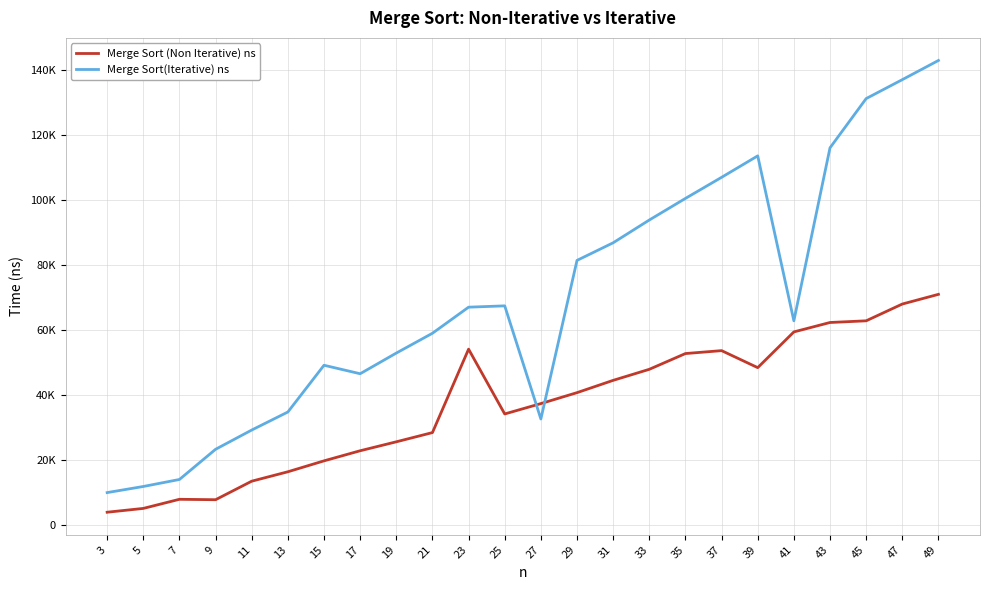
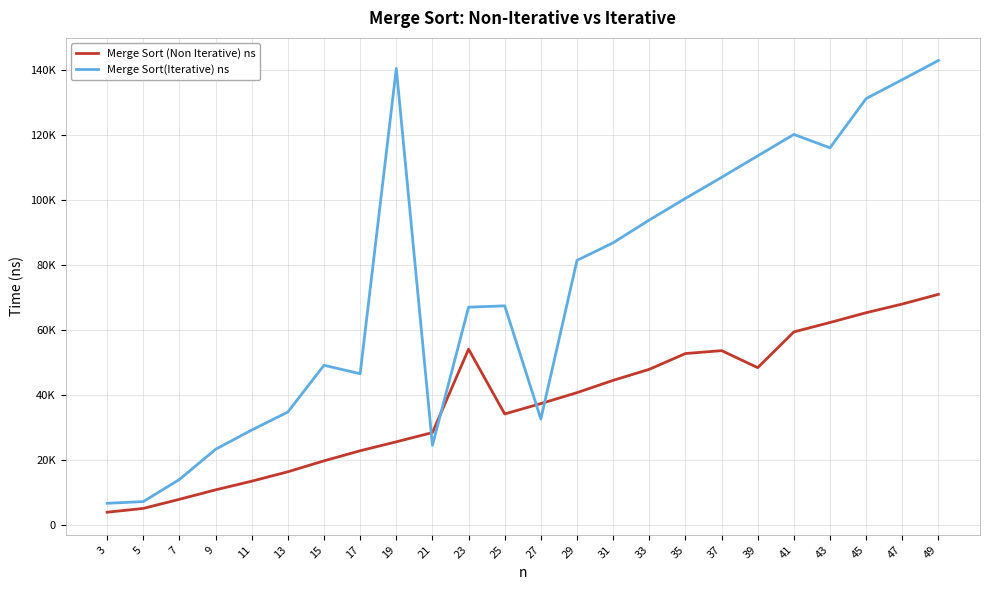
  {
    "Merge Sort (Non Iterative) ns": {
      "3": 4000,
      "5": 5000,
      "7": 8000,
-     "9": 8000,
+     "9": 11000,
      "11": 14000,
      "13": 16000,
      "15": 20000,
      "17": 23000,
      "19": 26000,
      "21": 29000,
      "23": 54000,
      "25": 34000,
      "27": 37000,
      "29": 41000,
      "31": 45000,
      "33": 48000,
      "35": 53000,
      "37": 54000,
      "39": 48000,
      "41": 59000,
      "43": 62000,
-     "45": 63000,
+     "45": 65000,
      "47": 68000,
      "49": 71000
    },
    "Merge Sort(Iterative) ns": {
-     "3": 10000,
-     "5": 12000,
+     "3": 7000,
+     "5": 7000,
      "7": 14000,
      "9": 23000,
      "11": 29000,
      "13": 35000,
      "15": 49000,
      "17": 47000,
-     "19": 53000,
-     "21": 59000,
+     "19": 141000,
+     "21": 25000,
      "23": 67000,
      "25": 67000,
      "27": 33000,
      "29": 81000,
      "31": 87000,
      "33": 94000,
      "35": 101000,
      "37": 107000,
      "39": 114000,
-     "41": 63000,
+     "41": 120000,
      "43": 116000,
      "45": 131000,
      "47": 137000,
      "49": 143000
    }
  }
